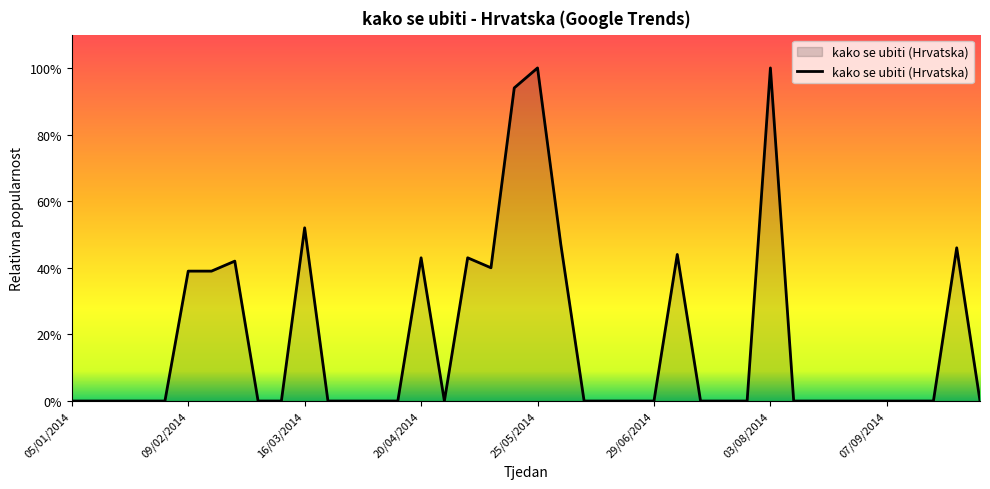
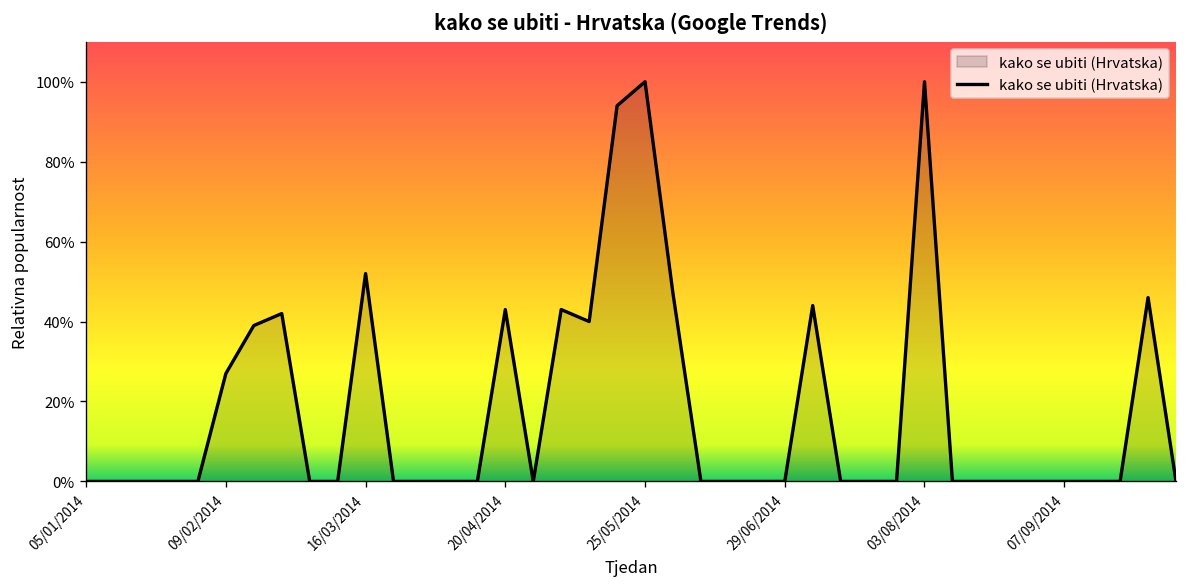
  {
    "05/01/2014": "0%",
-   "09/02/2014": "39%",
+   "09/02/2014": "27%",
    "16/03/2014": "52%",
    "20/04/2014": "43%",
    "25/05/2014": "100%",
    "29/06/2014": "0%",
    "03/08/2014": "100%",
    "07/09/2014": "0%"
  }
